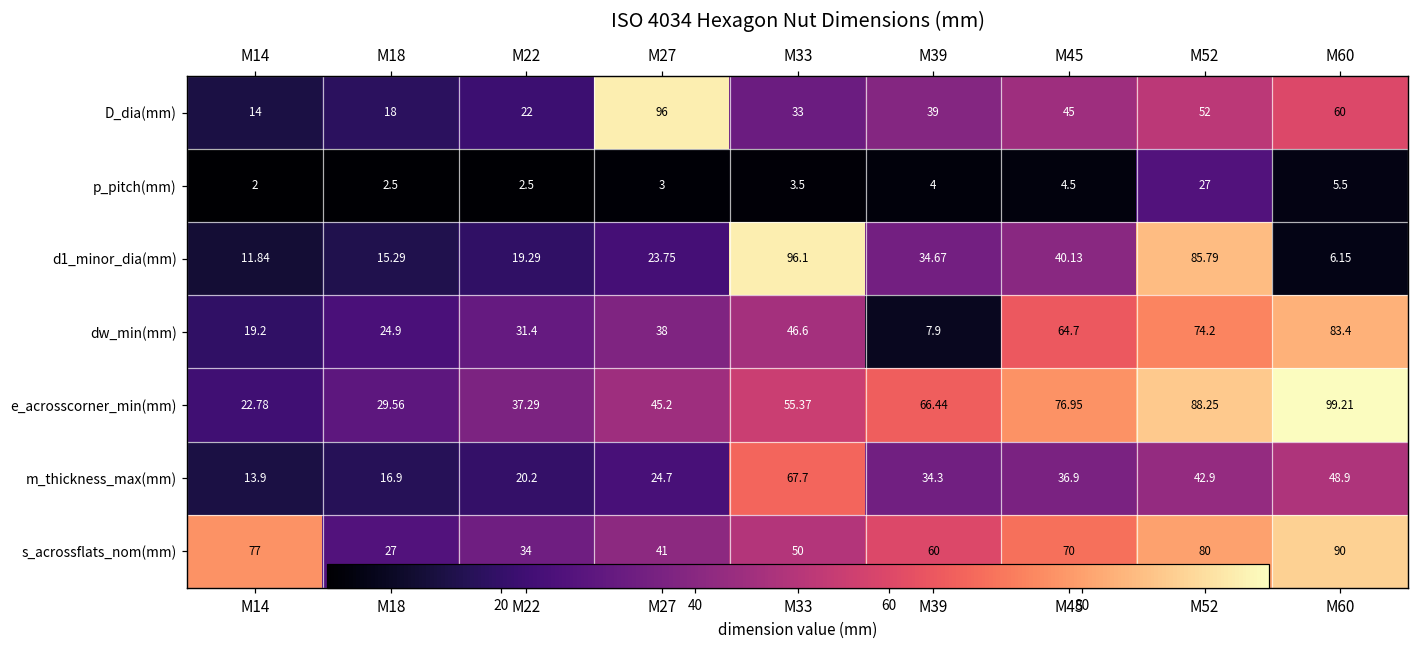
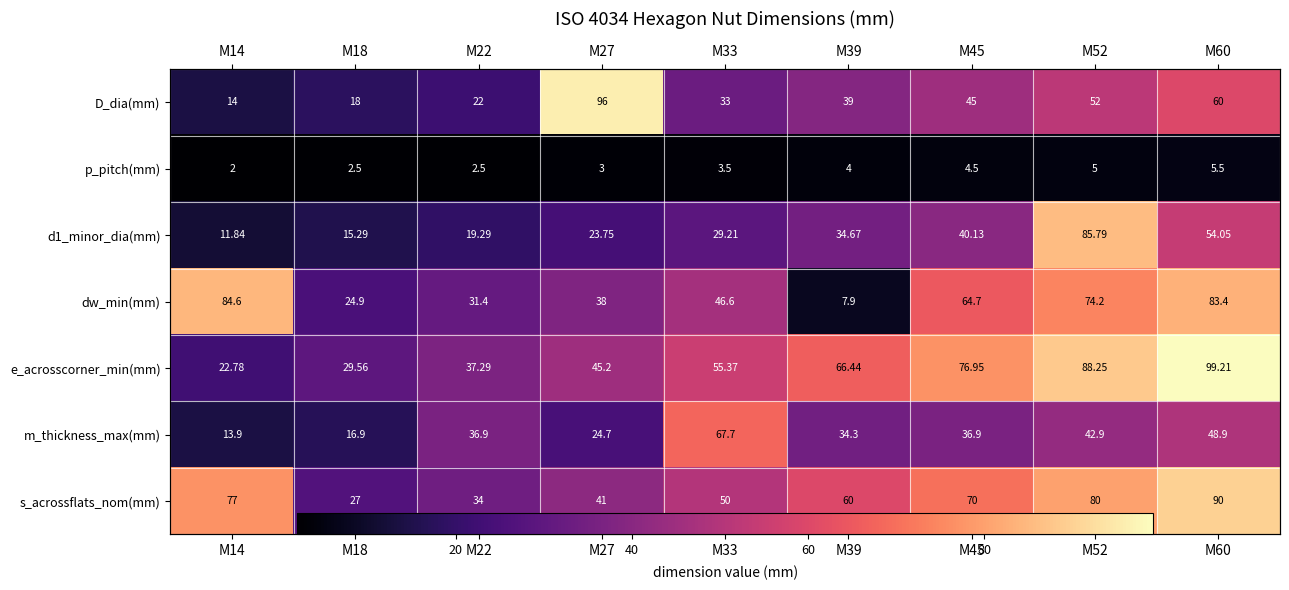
  {
    "D_dia(mm)": {
      "M14": 14,
      "M18": 18,
      "M22": 22,
      "M27": 96,
      "M33": 33,
      "M39": 39,
      "M45": 45,
      "M52": 52,
      "M60": 60
    },
    "p_pitch(mm)": {
      "M14": 2,
      "M18": 2.5,
      "M22": 2.5,
      "M27": 3,
      "M33": 3.5,
      "M39": 4,
      "M45": 4.5,
-     "M52": 27,
+     "M52": 5,
      "M60": 5.5
    },
    "d1_minor_dia(mm)": {
      "M14": 11.84,
      "M18": 15.29,
      "M22": 19.29,
      "M27": 23.75,
-     "M33": 96.1,
+     "M33": 29.21,
      "M39": 34.67,
      "M45": 40.13,
      "M52": 85.79,
-     "M60": 6.15
+     "M60": 54.05
    },
    "dw_min(mm)": {
-     "M14": 19.2,
+     "M14": 84.6,
      "M18": 24.9,
      "M22": 31.4,
      "M27": 38,
      "M33": 46.6,
      "M39": 7.9,
      "M45": 64.7,
      "M52": 74.2,
      "M60": 83.4
    },
    "e_acrosscorner_min(mm)": {
      "M14": 22.78,
      "M18": 29.56,
      "M22": 37.29,
      "M27": 45.2,
      "M33": 55.37,
      "M39": 66.44,
      "M45": 76.95,
      "M52": 88.25,
      "M60": 99.21
    },
    "m_thickness_max(mm)": {
      "M14": 13.9,
      "M18": 16.9,
-     "M22": 20.2,
+     "M22": 36.9,
      "M27": 24.7,
      "M33": 67.7,
      "M39": 34.3,
      "M45": 36.9,
      "M52": 42.9,
      "M60": 48.9
    },
    "s_acrossflats_nom(mm)": {
      "M14": 77,
      "M18": 27,
      "M22": 34,
      "M27": 41,
      "M33": 50,
      "M39": 60,
      "M45": 70,
      "M52": 80,
      "M60": 90
    }
  }
